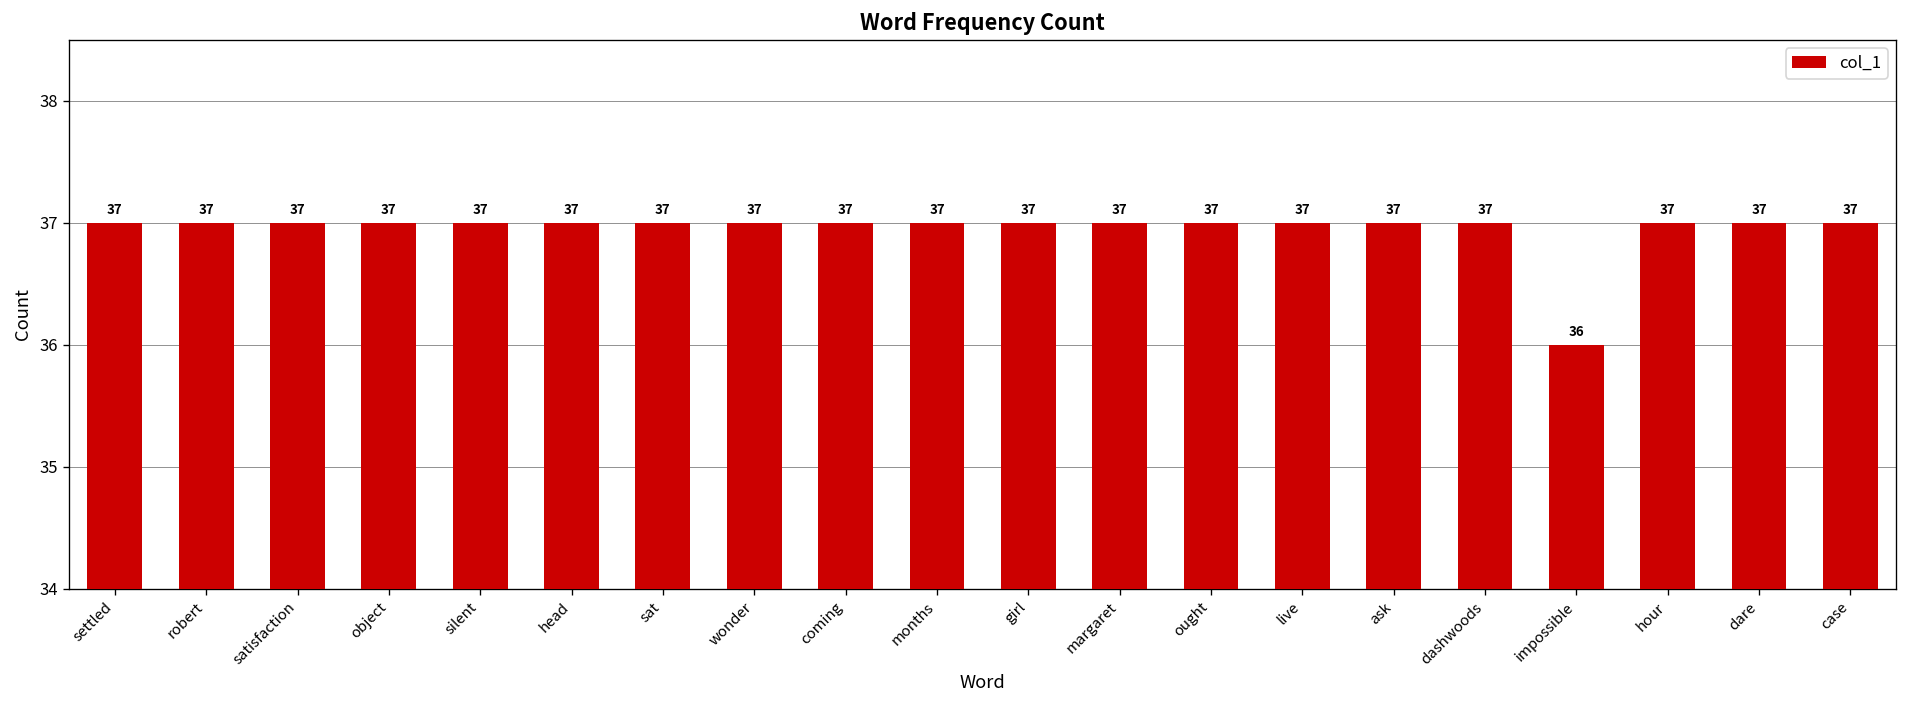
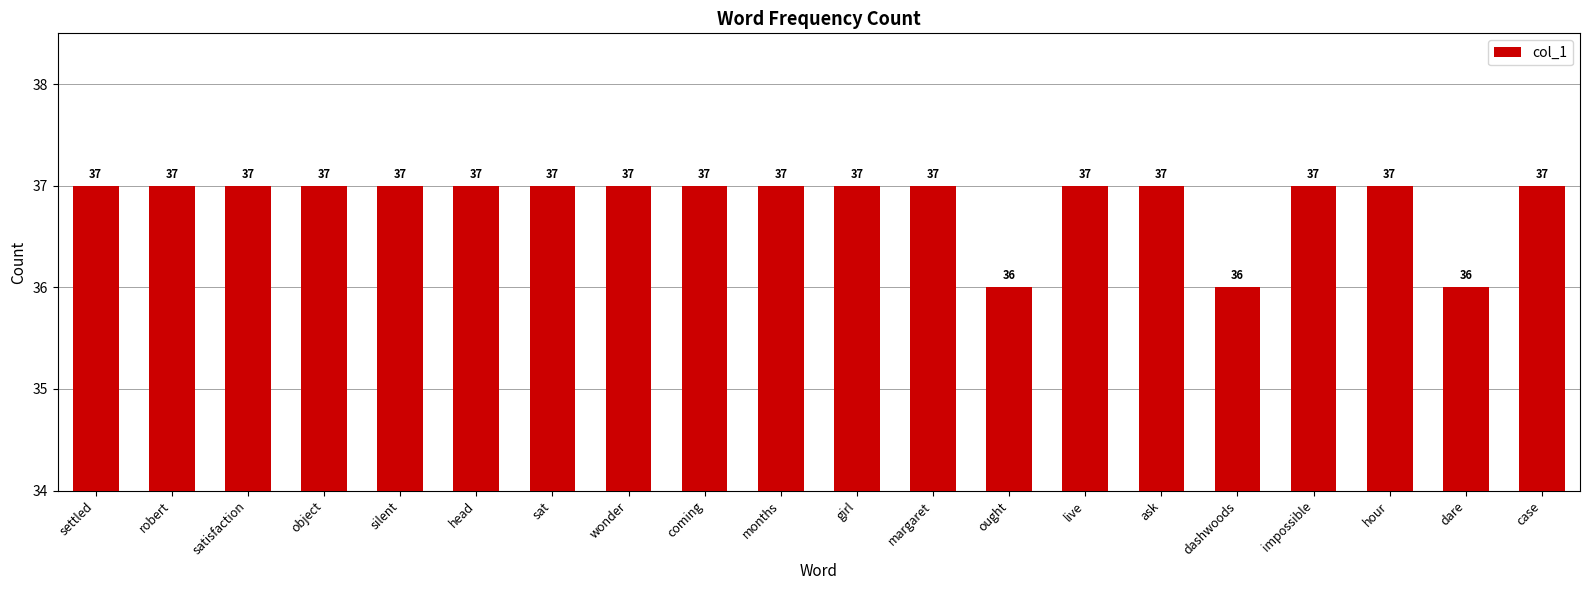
  {
    "settled": 37,
    "robert": 37,
    "satisfaction": 37,
    "object": 37,
    "silent": 37,
    "head": 37,
    "sat": 37,
    "wonder": 37,
    "coming": 37,
    "months": 37,
    "girl": 37,
    "margaret": 37,
-   "ought": 37,
+   "ought": 36,
    "live": 37,
    "ask": 37,
-   "dashwoods": 37,
-   "impossible": 36,
+   "dashwoods": 36,
+   "impossible": 37,
    "hour": 37,
-   "dare": 37,
+   "dare": 36,
    "case": 37
  }
